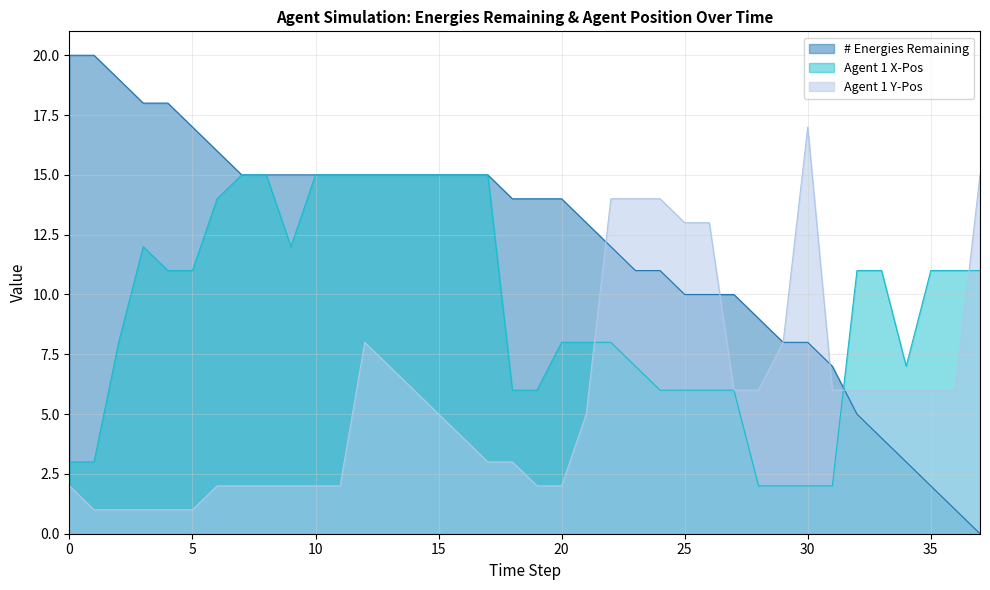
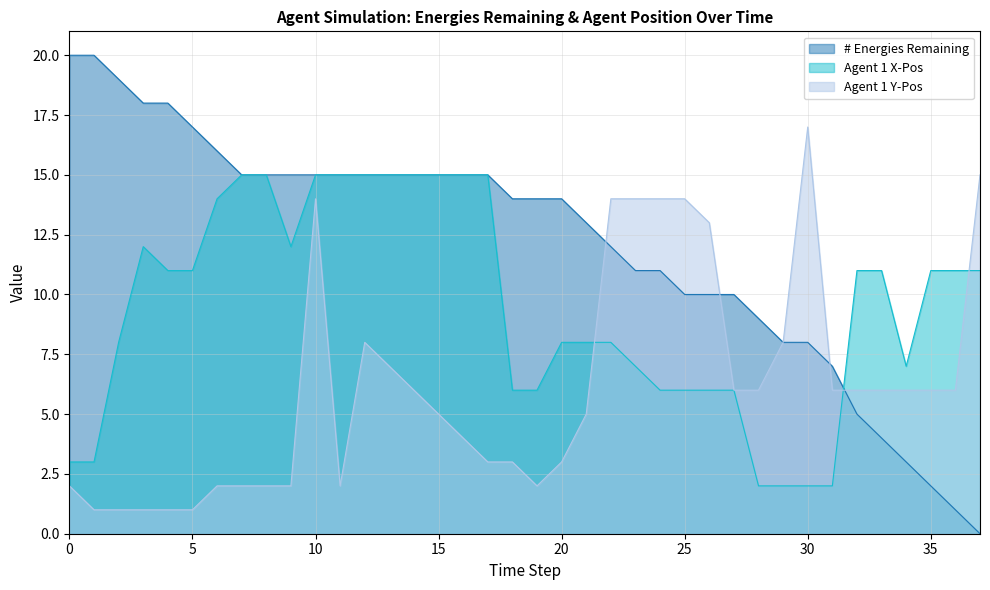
  {
    "Agent 1 Y-Pos": {
      "0": 2,
      "5": 1,
-     "10": 2,
+     "10": 14,
      "15": 5,
-     "20": 2,
-     "25": 13,
+     "20": 3,
+     "25": 14,
      "30": 17,
      "35": 6
    }
  }
